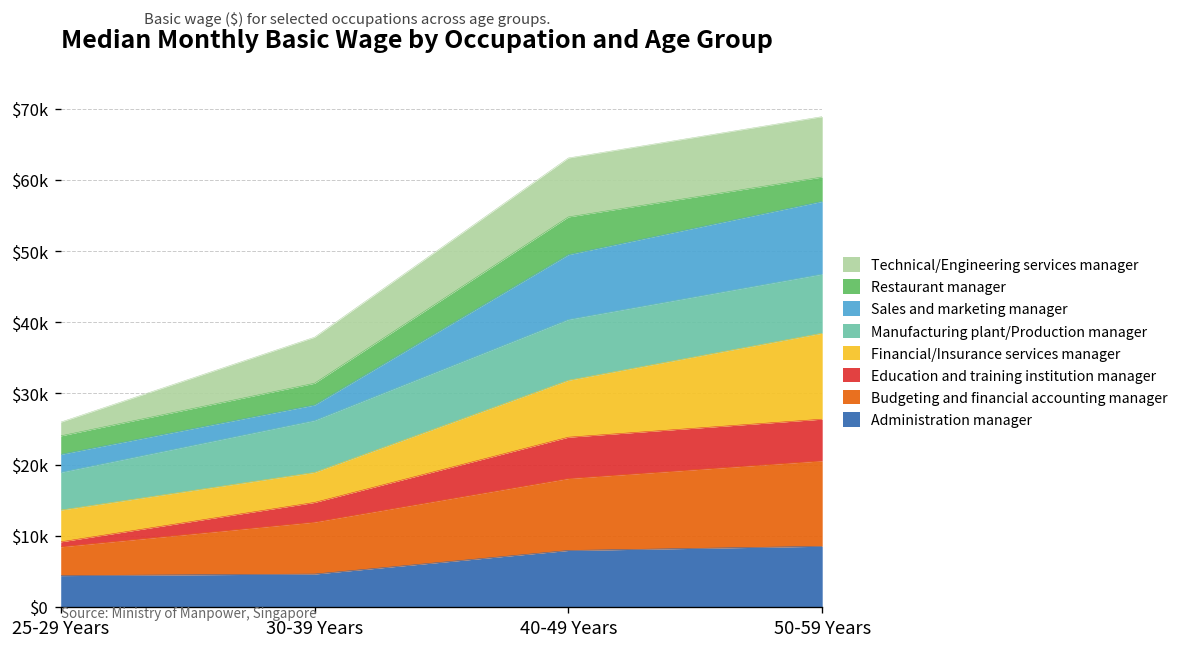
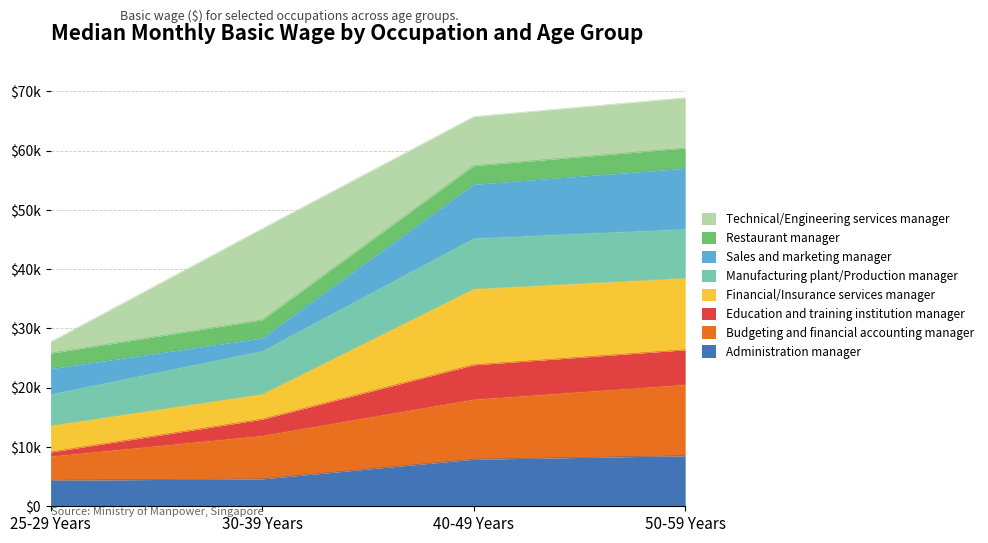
  {
    "Administration manager": {
      "25-29 Years": "$4000",
      "30-39 Years": "$5000",
      "40-49 Years": "$8000",
      "50-59 Years": "$9000"
    },
    "Budgeting and financial accounting manager": {
      "25-29 Years": "$4000",
      "30-39 Years": "$7000",
      "40-49 Years": "$10000",
      "50-59 Years": "$12000"
    },
    "Education and training institution manager": {
      "25-29 Years": "$1000",
      "30-39 Years": "$3000",
      "40-49 Years": "$6000",
      "50-59 Years": "$6000"
    },
    "Financial/Insurance services manager": {
      "25-29 Years": "$4000",
      "30-39 Years": "$4000",
-     "40-49 Years": "$8000",
+     "40-49 Years": "$13000",
      "50-59 Years": "$12000"
    },
    "Manufacturing plant/Production manager": {
      "25-29 Years": "$5000",
      "30-39 Years": "$7000",
      "40-49 Years": "$9000",
      "50-59 Years": "$8000"
    },
    "Sales and marketing manager": {
-     "25-29 Years": "$3000",
+     "25-29 Years": "$4000",
      "30-39 Years": "$2000",
      "40-49 Years": "$9000",
      "50-59 Years": "$10000"
    },
    "Restaurant manager": {
      "25-29 Years": "$3000",
      "30-39 Years": "$3000",
-     "40-49 Years": "$5000",
+     "40-49 Years": "$3000",
      "50-59 Years": "$3000"
    },
    "Technical/Engineering services manager": {
      "25-29 Years": "$2000",
-     "30-39 Years": "$6000",
+     "30-39 Years": "$15000",
      "40-49 Years": "$8000",
      "50-59 Years": "$8000"
    }
  }
